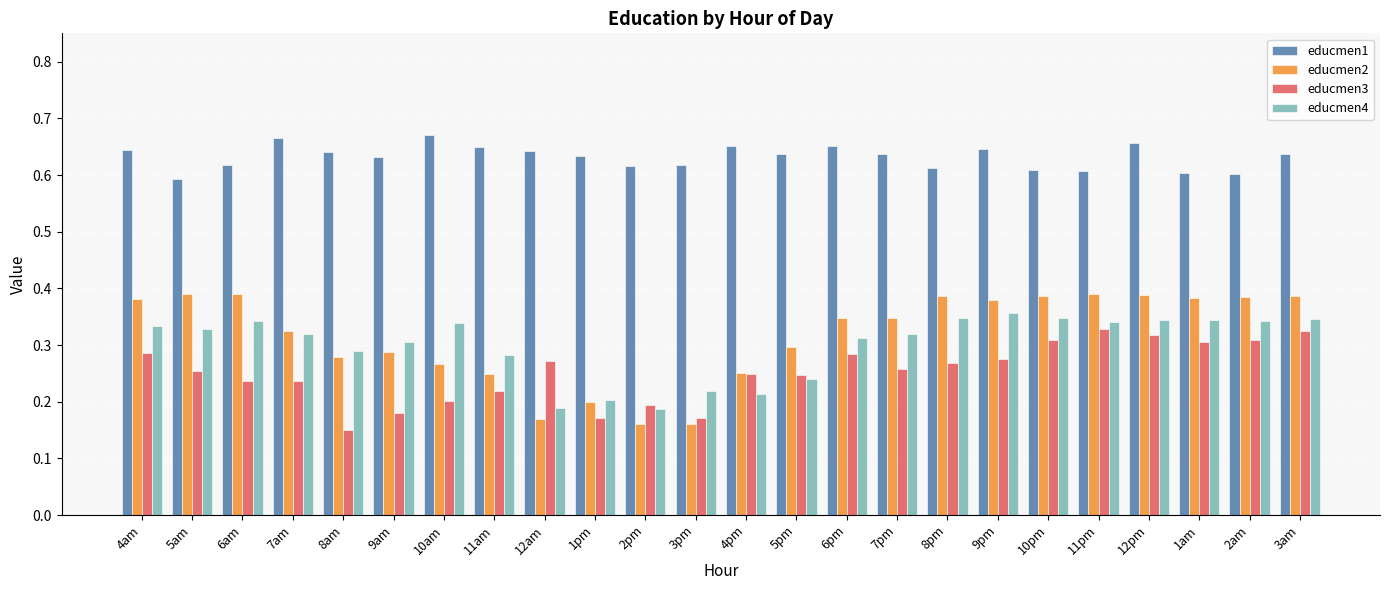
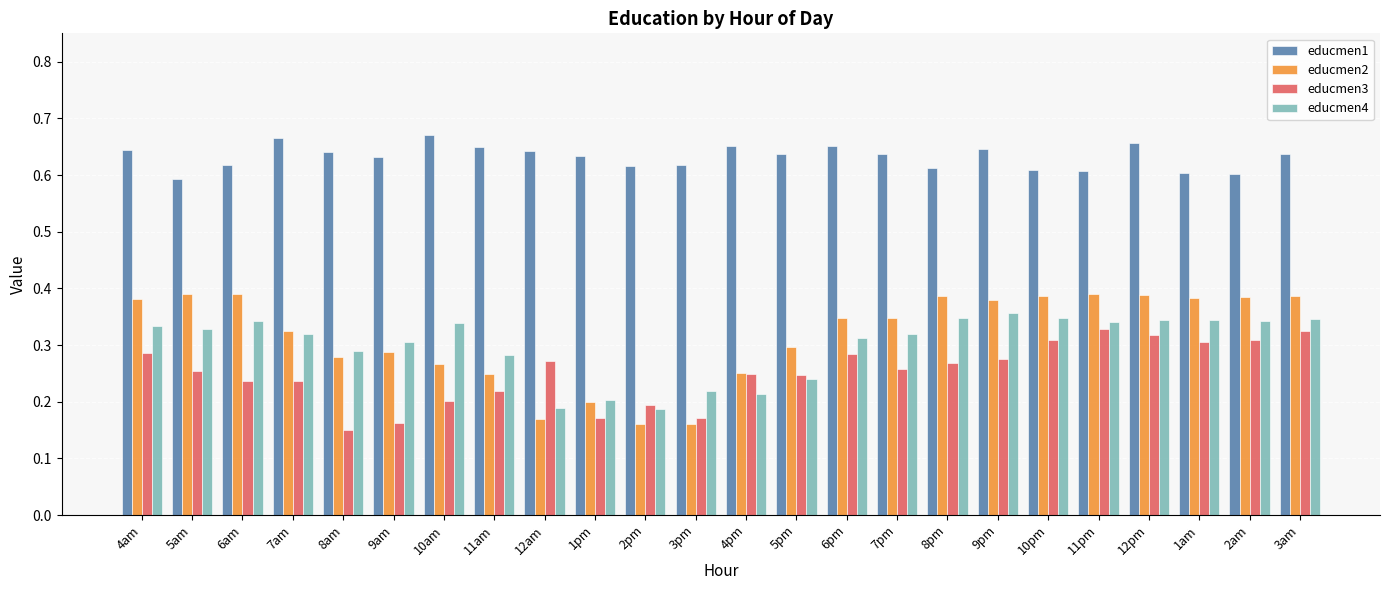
  {
    "educmen1": {
      "4am": 0.64,
      "5am": 0.59,
      "6am": 0.62,
      "7am": 0.67,
      "8am": 0.64,
      "9am": 0.63,
      "10am": 0.67,
      "11am": 0.65,
      "12am": 0.64,
      "1pm": 0.63,
      "2pm": 0.62,
      "3pm": 0.62,
      "4pm": 0.65,
      "5pm": 0.64,
      "6pm": 0.65,
      "7pm": 0.64,
      "8pm": 0.61,
      "9pm": 0.65,
      "10pm": 0.61,
      "11pm": 0.61,
      "12pm": 0.66,
      "1am": 0.60,
      "2am": 0.60,
      "3am": 0.64
    },
    "educmen2": {
      "4am": 0.38,
      "5am": 0.39,
      "6am": 0.39,
      "7am": 0.33,
      "8am": 0.28,
      "9am": 0.29,
      "10am": 0.27,
      "11am": 0.25,
      "12am": 0.17,
      "1pm": 0.20,
      "2pm": 0.16,
      "3pm": 0.16,
      "4pm": 0.25,
      "5pm": 0.30,
      "6pm": 0.35,
      "7pm": 0.35,
      "8pm": 0.39,
      "9pm": 0.38,
      "10pm": 0.39,
      "11pm": 0.39,
      "12pm": 0.39,
      "1am": 0.38,
      "2am": 0.39,
      "3am": 0.39
    },
    "educmen3": {
      "4am": 0.29,
      "5am": 0.25,
      "6am": 0.24,
      "7am": 0.24,
      "8am": 0.15,
-     "9am": 0.18,
+     "9am": 0.16,
      "10am": 0.20,
      "11am": 0.22,
      "12am": 0.27,
      "1pm": 0.17,
      "2pm": 0.19,
      "3pm": 0.17,
      "4pm": 0.25,
      "5pm": 0.25,
      "6pm": 0.28,
      "7pm": 0.26,
      "8pm": 0.27,
      "9pm": 0.27,
      "10pm": 0.31,
      "11pm": 0.33,
      "12pm": 0.32,
      "1am": 0.31,
      "2am": 0.31,
      "3am": 0.33
    },
    "educmen4": {
      "4am": 0.33,
      "5am": 0.33,
      "6am": 0.34,
      "7am": 0.32,
      "8am": 0.29,
      "9am": 0.31,
      "10am": 0.34,
      "11am": 0.28,
      "12am": 0.19,
      "1pm": 0.20,
      "2pm": 0.19,
      "3pm": 0.22,
      "4pm": 0.21,
      "5pm": 0.24,
      "6pm": 0.31,
      "7pm": 0.32,
      "8pm": 0.35,
      "9pm": 0.36,
      "10pm": 0.35,
      "11pm": 0.34,
      "12pm": 0.34,
      "1am": 0.34,
      "2am": 0.34,
      "3am": 0.35
    }
  }
